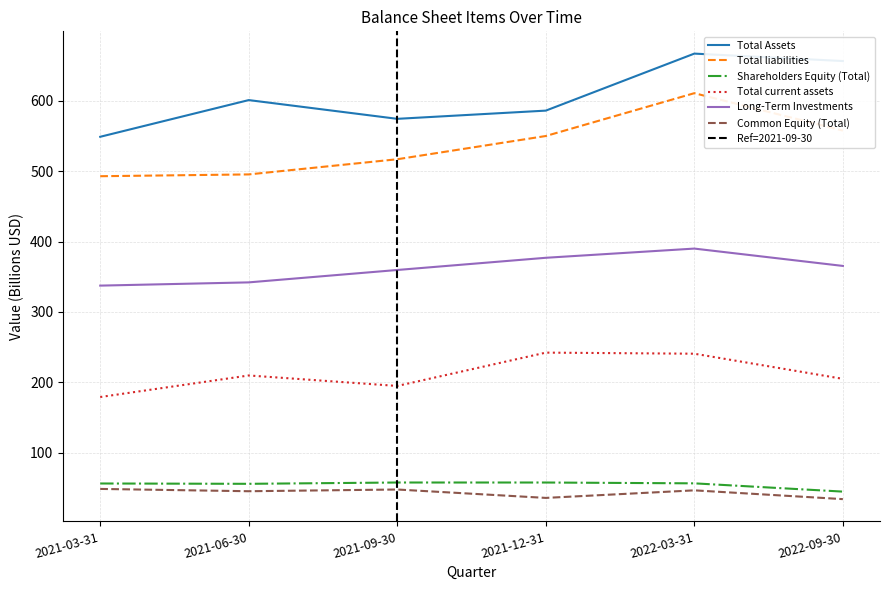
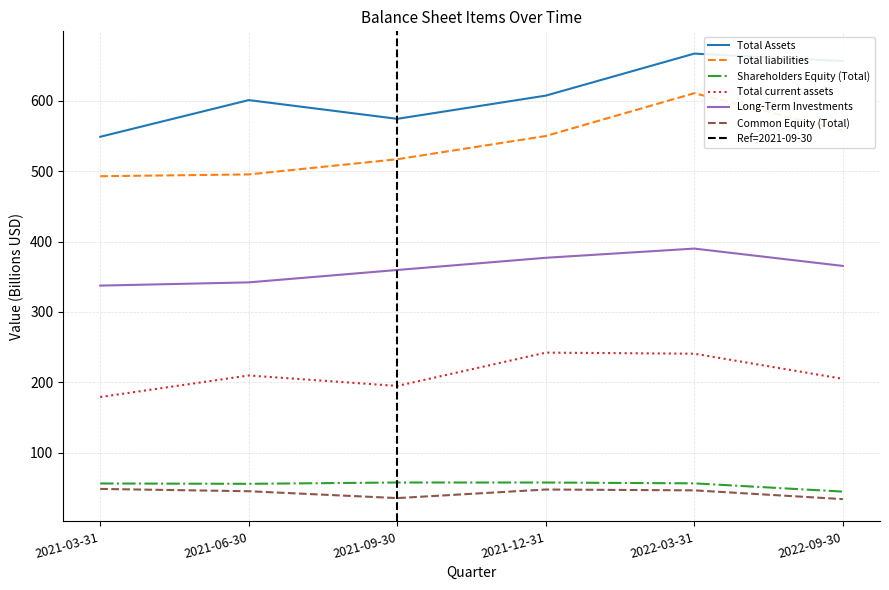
  {
    "Total Assets": {
      "2021-03-31": 550,
      "2021-06-30": 600,
      "2021-09-30": 570,
-     "2021-12-31": 590,
+     "2021-12-31": 610,
      "2022-03-31": 670
    },
    "Total liabilities": {
      "2021-03-31": 490,
      "2021-06-30": 500,
      "2021-09-30": 520,
      "2021-12-31": 550,
      "2022-03-31": 610
    },
    "Shareholders Equity (Total)": {
      "2021-03-31": 60,
      "2021-06-30": 60,
      "2021-09-30": 60,
      "2021-12-31": 60,
      "2022-03-31": 60,
      "2022-09-30": 40
    },
    "Total current assets": {
      "2021-03-31": 180,
      "2021-06-30": 210,
      "2021-09-30": 190,
      "2021-12-31": 240,
      "2022-03-31": 240,
      "2022-09-30": 200
    },
    "Long-Term Investments": {
      "2021-03-31": 340,
      "2021-06-30": 340,
      "2021-09-30": 360,
      "2021-12-31": 380,
      "2022-03-31": 390,
      "2022-09-30": 370
    },
    "Common Equity (Total)": {
      "2021-03-31": 50,
      "2021-06-30": 50,
-     "2021-09-30": 50,
-     "2021-12-31": 40,
+     "2021-09-30": 40,
+     "2021-12-31": 50,
      "2022-03-31": 50,
      "2022-09-30": 30
    }
  }
